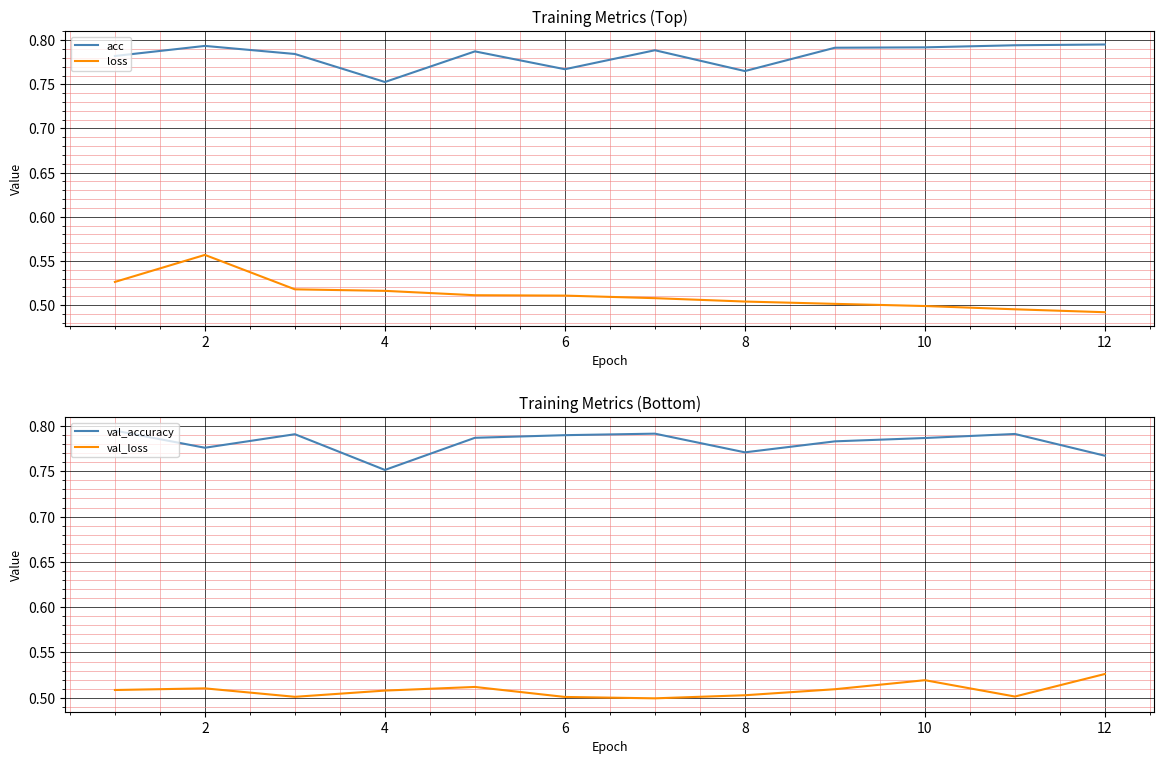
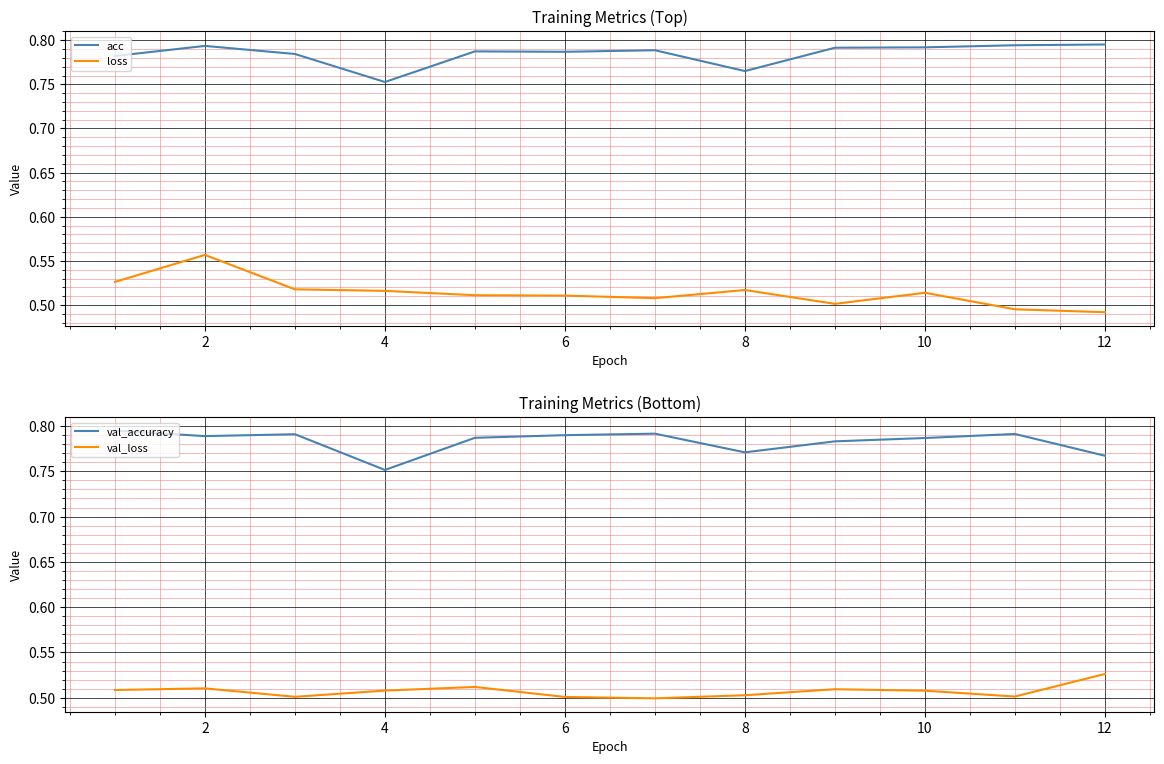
  {
    "Training Metrics (Top)": {
      "acc": {
        "2": 0.79,
        "4": 0.75,
-       "6": 0.77,
+       "6": 0.79,
        "8": 0.77,
        "10": 0.79,
        "12": 0.80
      },
      "loss": {
        "2": 0.56,
        "4": 0.52,
        "6": 0.51,
-       "8": 0.50,
-       "10": 0.50,
+       "8": 0.52,
+       "10": 0.51,
        "12": 0.49
      }
    },
    "Training Metrics (Bottom)": {
      "val_accuracy": {
-       "2": 0.78,
+       "2": 0.79,
        "4": 0.75,
        "6": 0.79,
        "8": 0.77,
        "10": 0.79,
        "12": 0.77
      },
      "val_loss": {
        "2": 0.51,
        "4": 0.51,
        "6": 0.50,
        "8": 0.50,
-       "10": 0.52,
+       "10": 0.51,
        "12": 0.53
      }
    }
  }
